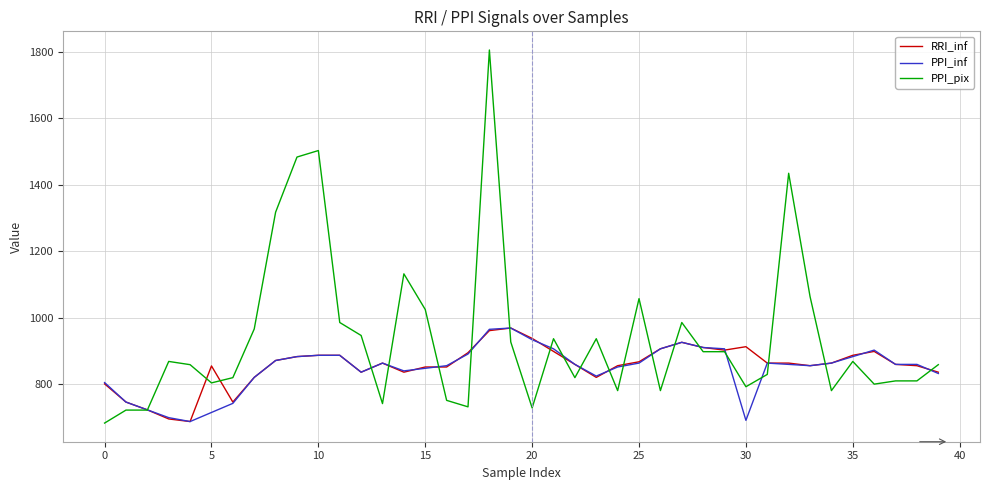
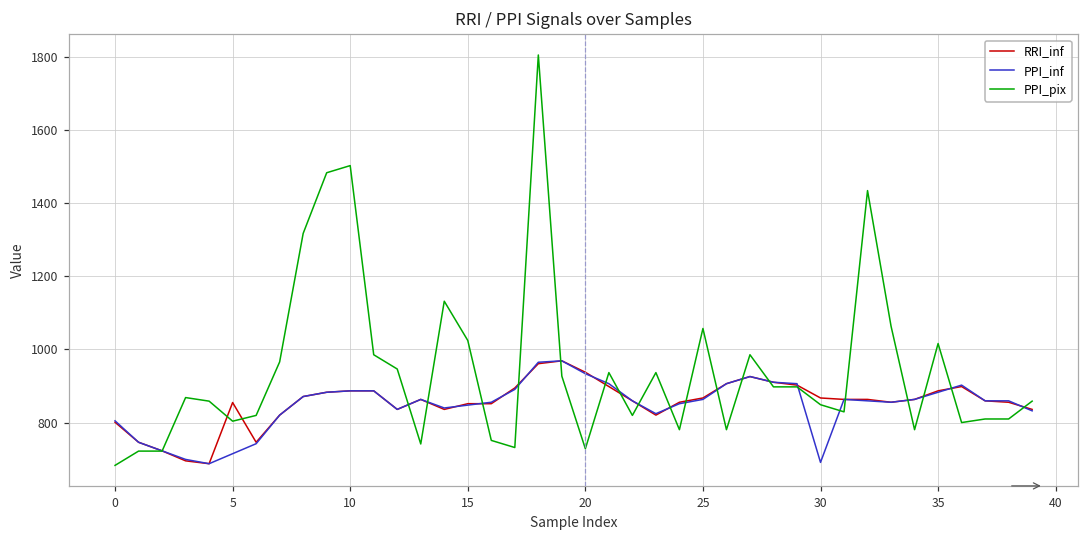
  {
    "RRI_inf": {
      "5": 850,
-     "30": 910
+     "30": 870
    },
    "PPI_inf": {
      "5": 710,
      "30": 690
    },
    "PPI_pix": {
      "0": 680,
      "5": 800,
      "10": 1500,
      "15": 1020,
      "20": 730,
      "25": 1060,
-     "30": 790,
-     "35": 870
+     "30": 850,
+     "35": 1020
    }
  }
